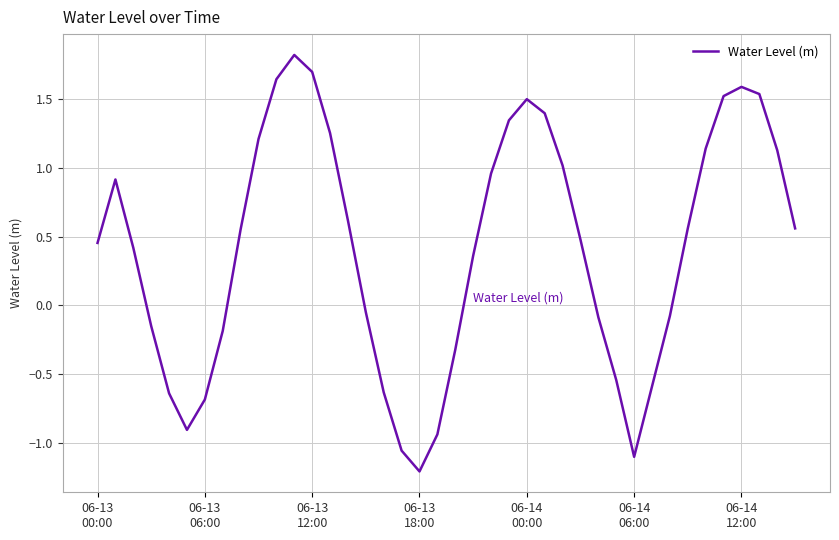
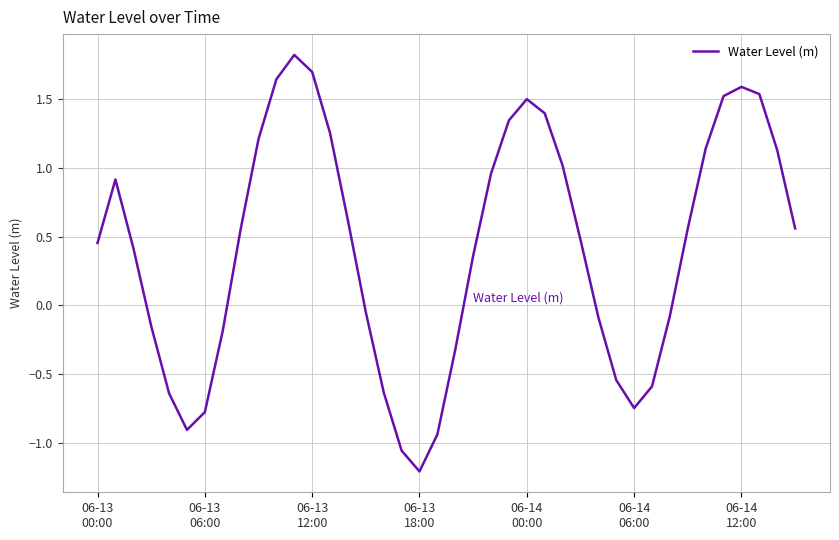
  {
    "06-13 00:00": 0.45,
-   "06-13 06:00": -0.69,
+   "06-13 06:00": -0.78,
    "06-13 12:00": 1.70,
    "06-13 18:00": -1.21,
    "06-14 00:00": 1.50,
-   "06-14 06:00": -1.10,
+   "06-14 06:00": -0.75,
    "06-14 12:00": 1.59
  }
